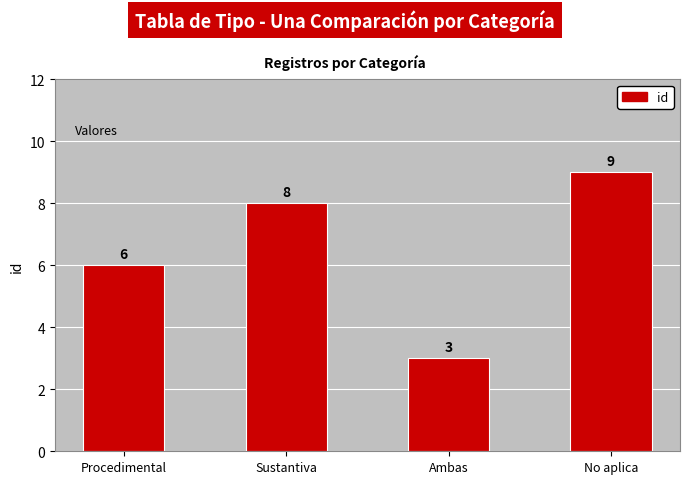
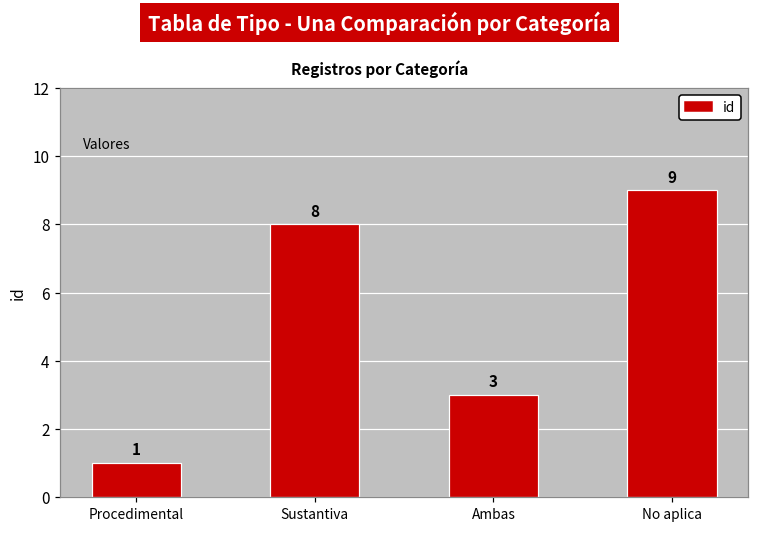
  {
-   "Procedimental": 6,
+   "Procedimental": 1,
    "Sustantiva": 8,
    "Ambas": 3,
    "No aplica": 9
  }
